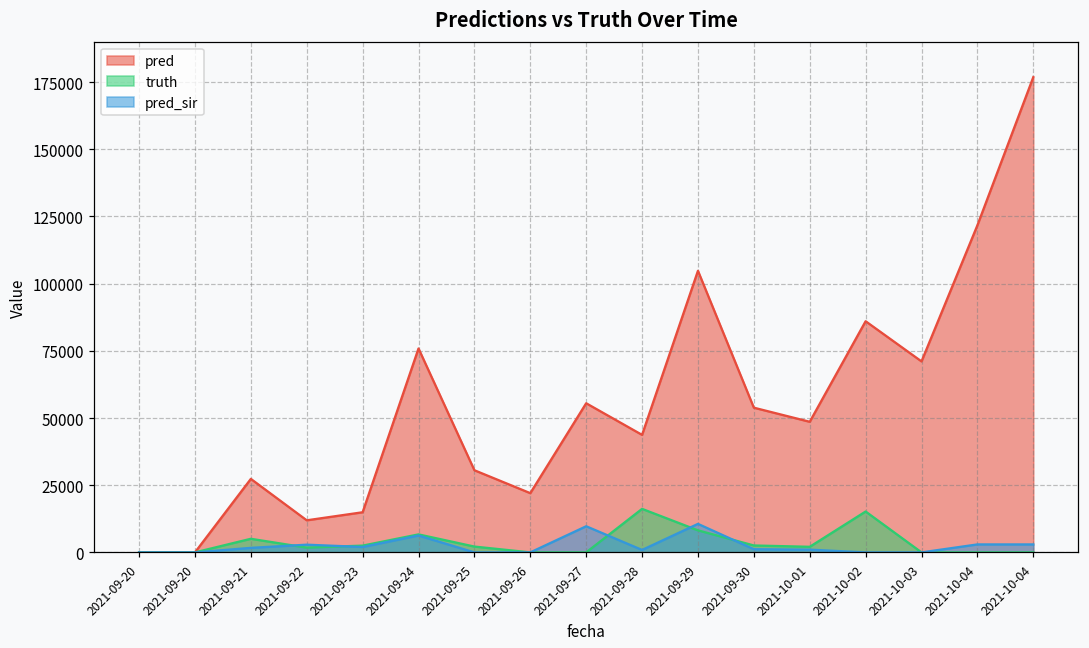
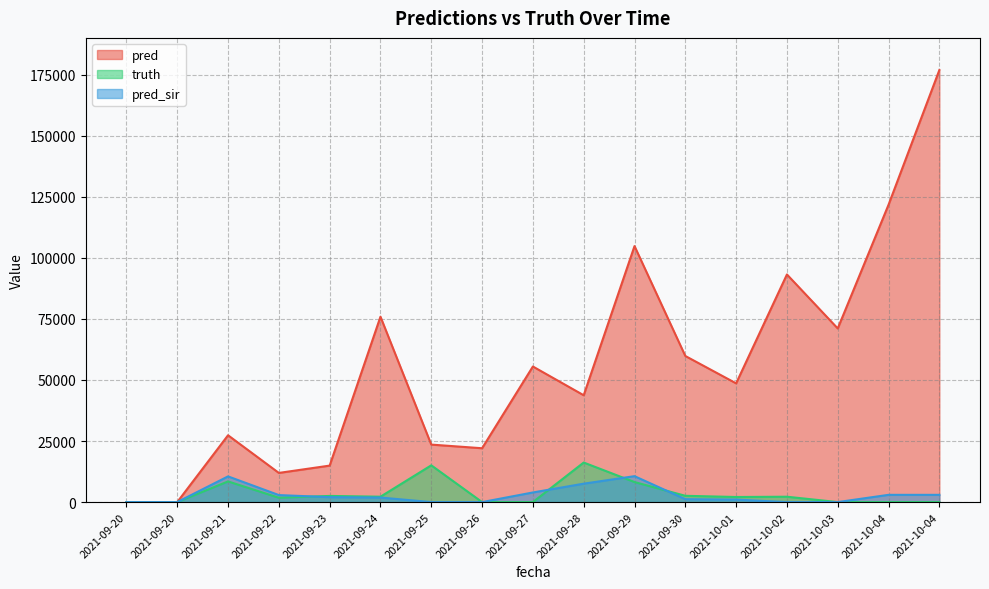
  {
    "pred": {
      "2021-09-21": 27000,
      "2021-09-22": 12000,
      "2021-09-23": 15000,
      "2021-09-24": 76000,
-     "2021-09-25": 31000,
+     "2021-09-25": 24000,
      "2021-09-26": 22000,
      "2021-09-27": 55000,
      "2021-09-28": 44000,
      "2021-09-29": 105000,
-     "2021-09-30": 54000,
+     "2021-09-30": 60000,
      "2021-10-01": 49000,
-     "2021-10-02": 86000,
+     "2021-10-02": 93000,
      "2021-10-03": 71000
    },
    "truth": {
-     "2021-09-21": 5000,
+     "2021-09-21": 8000,
      "2021-09-22": 2000,
-     "2021-09-24": 7000,
-     "2021-09-25": 2000,
+     "2021-09-24": 2000,
+     "2021-09-25": 15000,
      "2021-09-27": 0,
      "2021-09-28": 16000,
      "2021-09-29": 8000,
      "2021-09-30": 3000,
      "2021-10-01": 2000,
-     "2021-10-02": 15000
+     "2021-10-02": 2000
    },
    "pred_sir": {
-     "2021-09-21": 2000,
+     "2021-09-21": 11000,
      "2021-09-22": 3000,
-     "2021-09-24": 6000,
+     "2021-09-24": 2000,
      "2021-09-25": 0,
-     "2021-09-27": 10000,
-     "2021-09-28": 1000,
+     "2021-09-27": 4000,
+     "2021-09-28": 8000,
      "2021-09-29": 11000,
      "2021-09-30": 1000,
      "2021-10-01": 1000,
      "2021-10-02": 0
    }
  }
